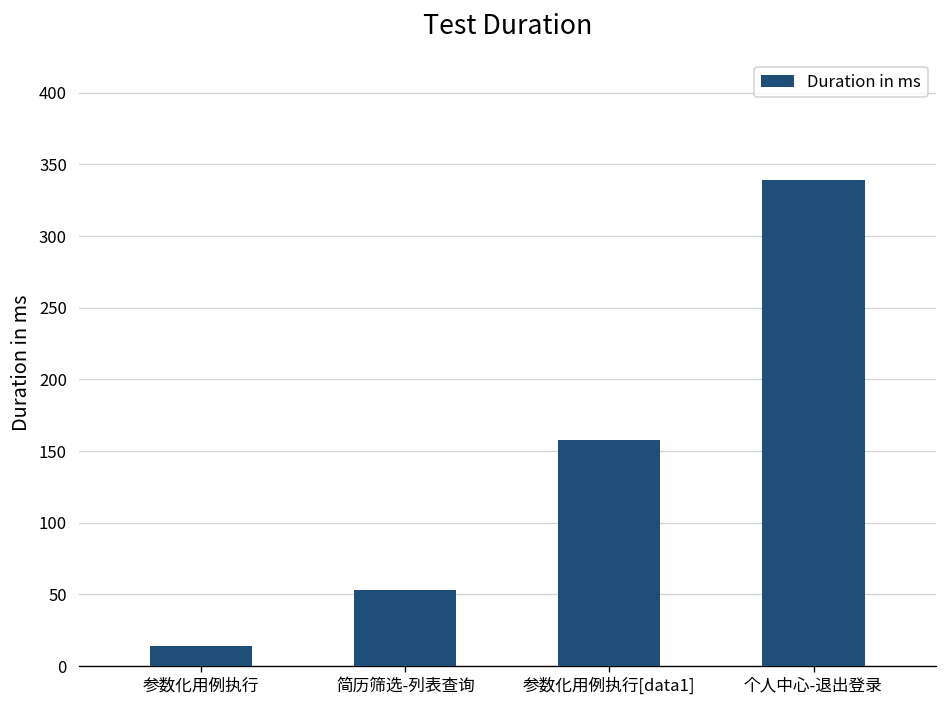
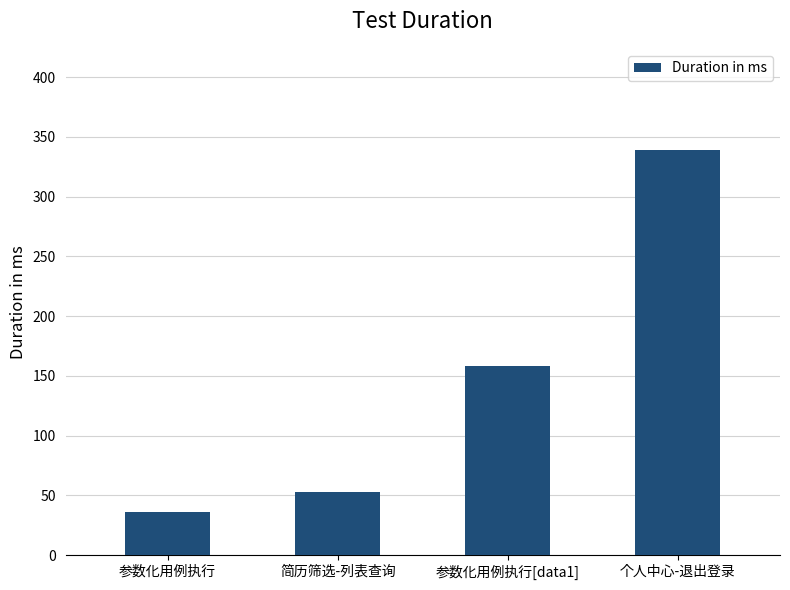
  {
-   "参数化用例执行": 14,
+   "参数化用例执行": 36,
    "简历筛选-列表查询": 53,
    "参数化用例执行[data1]": 158,
    "个人中心-退出登录": 339
  }
